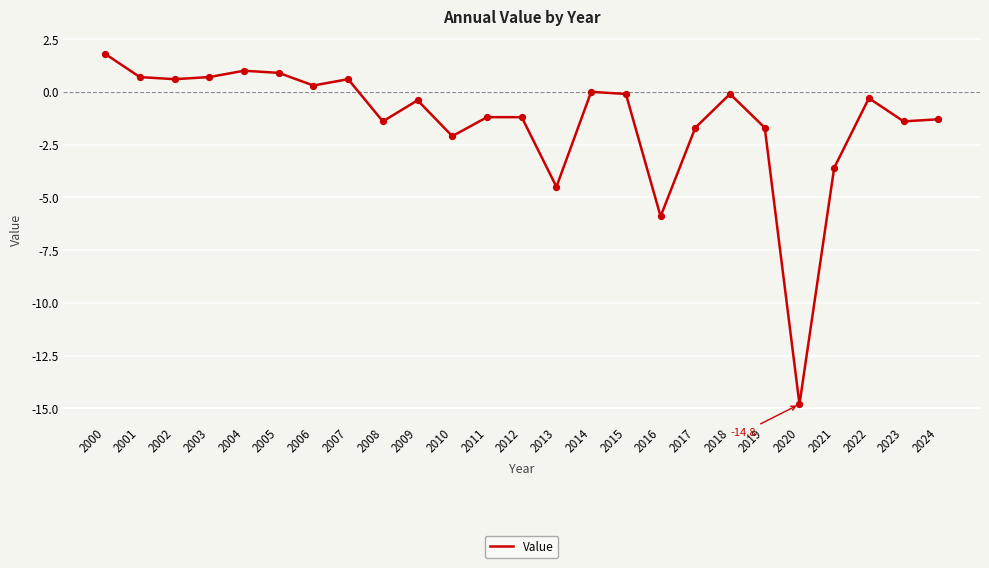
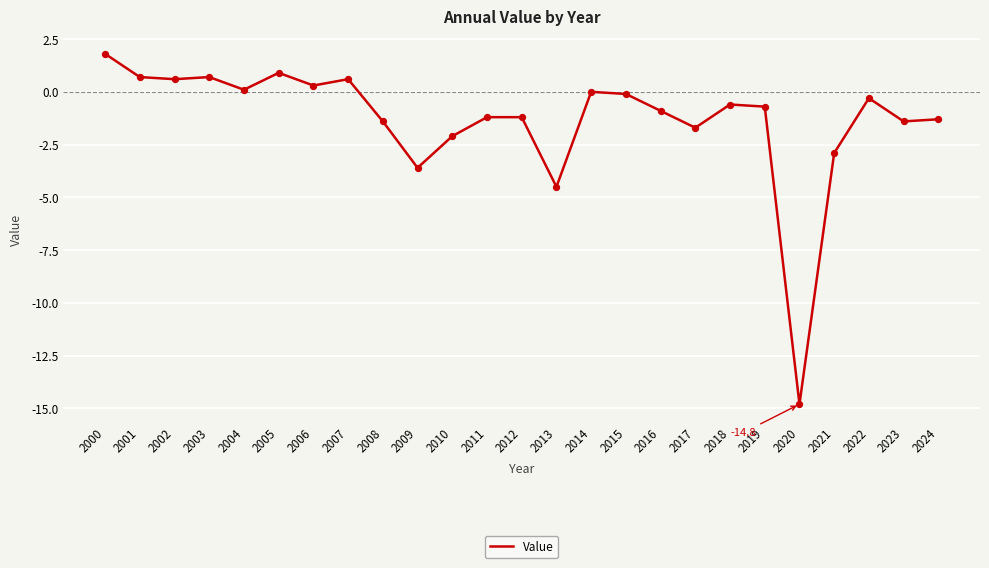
  {
    "2000": 1.8,
    "2001": 0.7,
    "2002": 0.6,
    "2003": 0.7,
-   "2004": 1.0,
+   "2004": 0.1,
    "2005": 0.9,
    "2006": 0.3,
    "2007": 0.6,
    "2008": -1.4,
-   "2009": -0.4,
+   "2009": -3.6,
    "2010": -2.1,
    "2011": -1.2,
    "2012": -1.2,
    "2013": -4.5,
    "2014": 0.0,
    "2015": -0.1,
-   "2016": -5.9,
+   "2016": -0.9,
    "2017": -1.7,
-   "2018": -0.1,
-   "2019": -1.7,
-   "2021": -3.6,
+   "2018": -0.6,
+   "2019": -0.7,
+   "2021": -2.9,
    "2022": -0.3,
    "2023": -1.4,
    "2024": -1.3
  }
